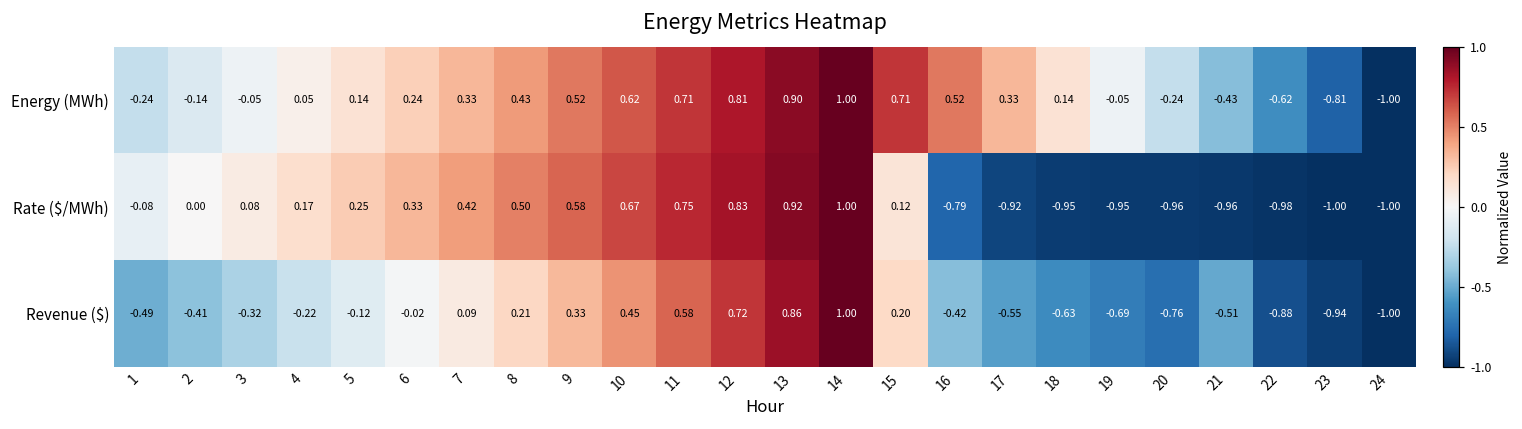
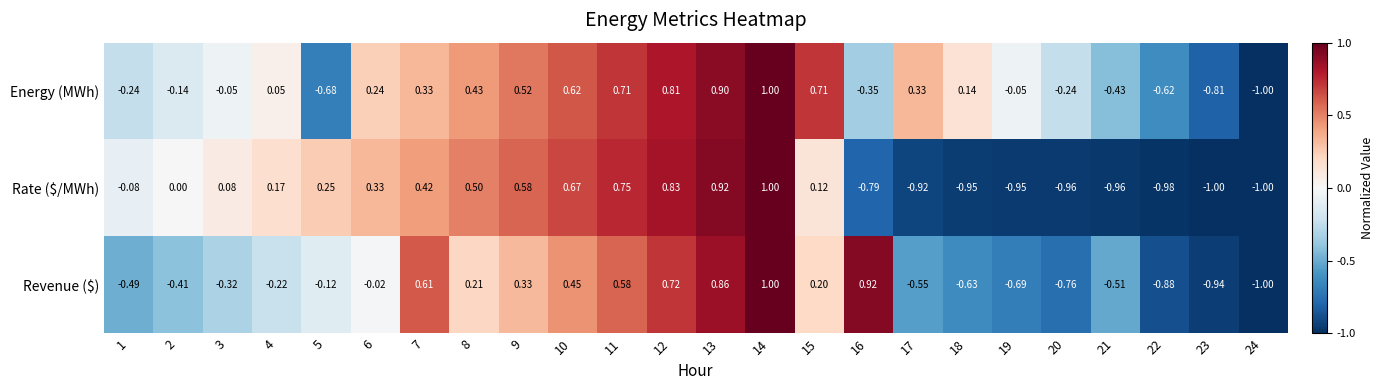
  {
    "Energy (MWh)": {
      "1": -0.24,
      "2": -0.14,
      "3": -0.05,
      "4": 0.05,
-     "5": 0.14,
+     "5": -0.68,
      "6": 0.24,
      "7": 0.33,
      "8": 0.43,
      "9": 0.52,
      "10": 0.62,
      "11": 0.71,
      "12": 0.81,
      "13": 0.90,
      "14": 1.00,
      "15": 0.71,
-     "16": 0.52,
+     "16": -0.35,
      "17": 0.33,
      "18": 0.14,
      "19": -0.05,
      "20": -0.24,
      "21": -0.43,
      "22": -0.62,
      "23": -0.81,
      "24": -1.00
    },
    "Rate ($/MWh)": {
      "1": -0.08,
      "2": 0.00,
      "3": 0.08,
      "4": 0.17,
      "5": 0.25,
      "6": 0.33,
      "7": 0.42,
      "8": 0.50,
      "9": 0.58,
      "10": 0.67,
      "11": 0.75,
      "12": 0.83,
      "13": 0.92,
      "14": 1.00,
      "15": 0.12,
      "16": -0.79,
      "17": -0.92,
      "18": -0.95,
      "19": -0.95,
      "20": -0.96,
      "21": -0.96,
      "22": -0.98,
      "23": -1.00,
      "24": -1.00
    },
    "Revenue ($)": {
      "1": -0.49,
      "2": -0.41,
      "3": -0.32,
      "4": -0.22,
      "5": -0.12,
      "6": -0.02,
-     "7": 0.09,
+     "7": 0.61,
      "8": 0.21,
      "9": 0.33,
      "10": 0.45,
      "11": 0.58,
      "12": 0.72,
      "13": 0.86,
      "14": 1.00,
      "15": 0.20,
-     "16": -0.42,
+     "16": 0.92,
      "17": -0.55,
      "18": -0.63,
      "19": -0.69,
      "20": -0.76,
      "21": -0.51,
      "22": -0.88,
      "23": -0.94,
      "24": -1.00
    }
  }
